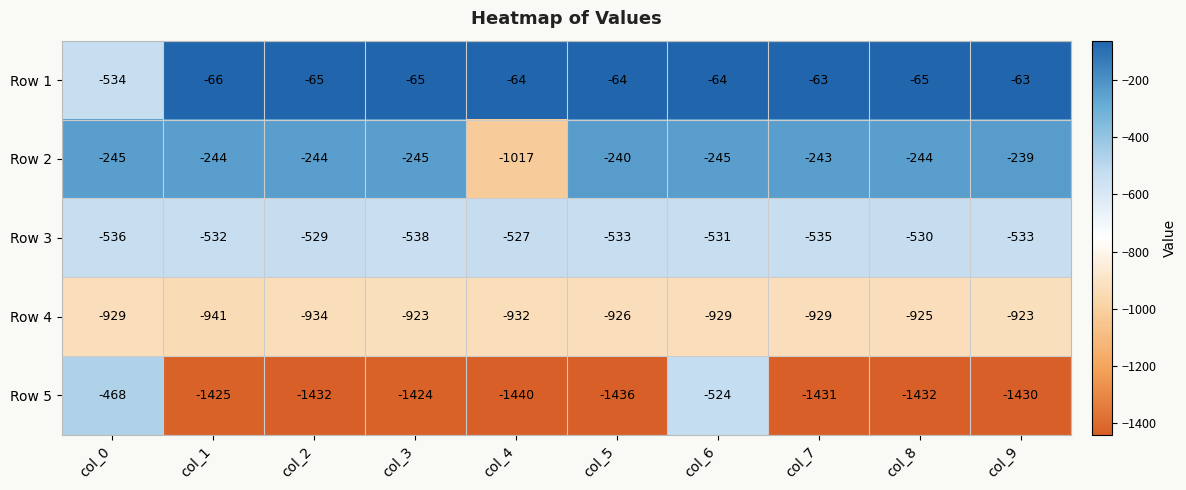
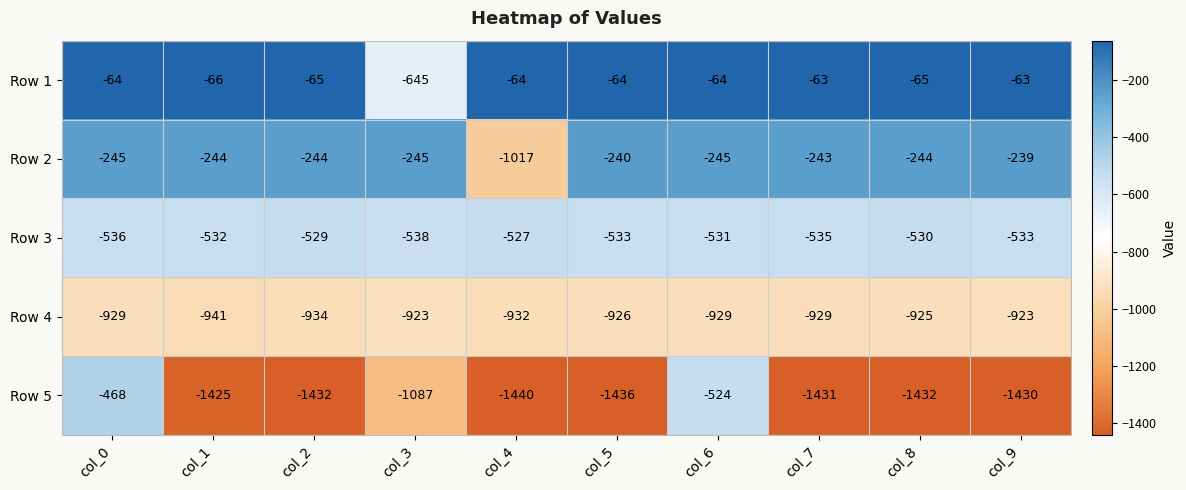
  {
    "Row 1": {
-     "col_0": -534,
+     "col_0": -64,
      "col_1": -66,
      "col_2": -65,
-     "col_3": -65,
+     "col_3": -645,
      "col_4": -64,
      "col_5": -64,
      "col_6": -64,
      "col_7": -63,
      "col_8": -65,
      "col_9": -63
    },
    "Row 2": {
      "col_0": -245,
      "col_1": -244,
      "col_2": -244,
      "col_3": -245,
      "col_4": -1017,
      "col_5": -240,
      "col_6": -245,
      "col_7": -243,
      "col_8": -244,
      "col_9": -239
    },
    "Row 3": {
      "col_0": -536,
      "col_1": -532,
      "col_2": -529,
      "col_3": -538,
      "col_4": -527,
      "col_5": -533,
      "col_6": -531,
      "col_7": -535,
      "col_8": -530,
      "col_9": -533
    },
    "Row 4": {
      "col_0": -929,
      "col_1": -941,
      "col_2": -934,
      "col_3": -923,
      "col_4": -932,
      "col_5": -926,
      "col_6": -929,
      "col_7": -929,
      "col_8": -925,
      "col_9": -923
    },
    "Row 5": {
      "col_0": -468,
      "col_1": -1425,
      "col_2": -1432,
-     "col_3": -1424,
+     "col_3": -1087,
      "col_4": -1440,
      "col_5": -1436,
      "col_6": -524,
      "col_7": -1431,
      "col_8": -1432,
      "col_9": -1430
    }
  }
